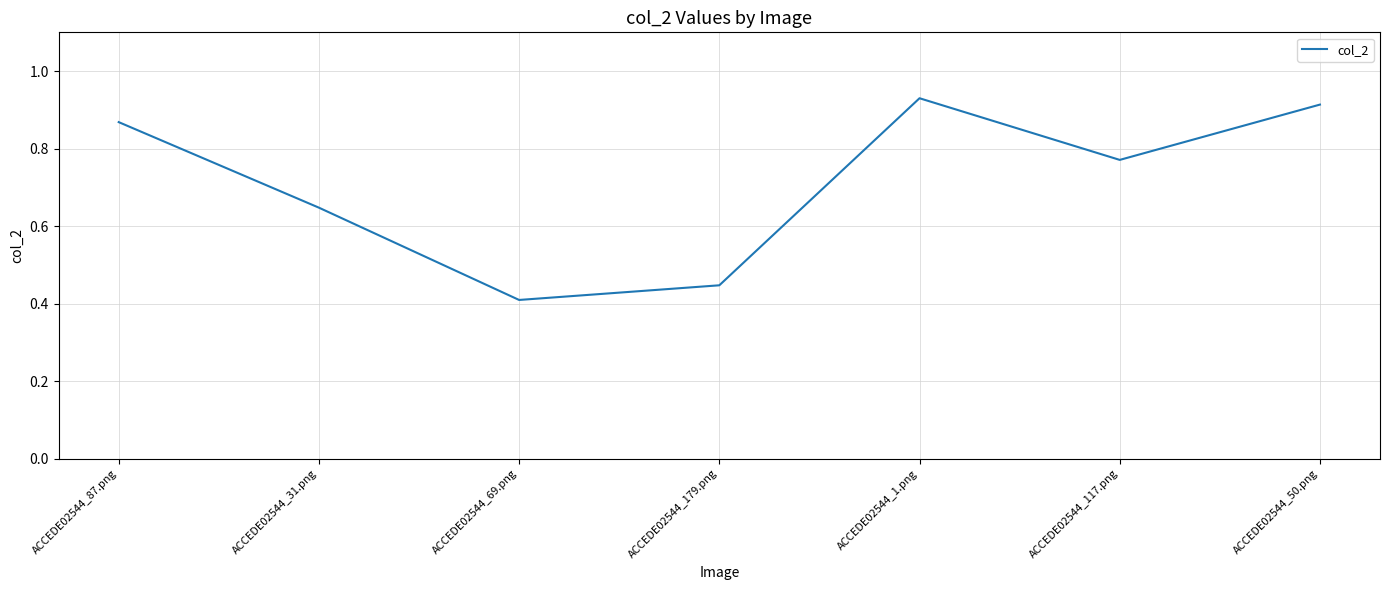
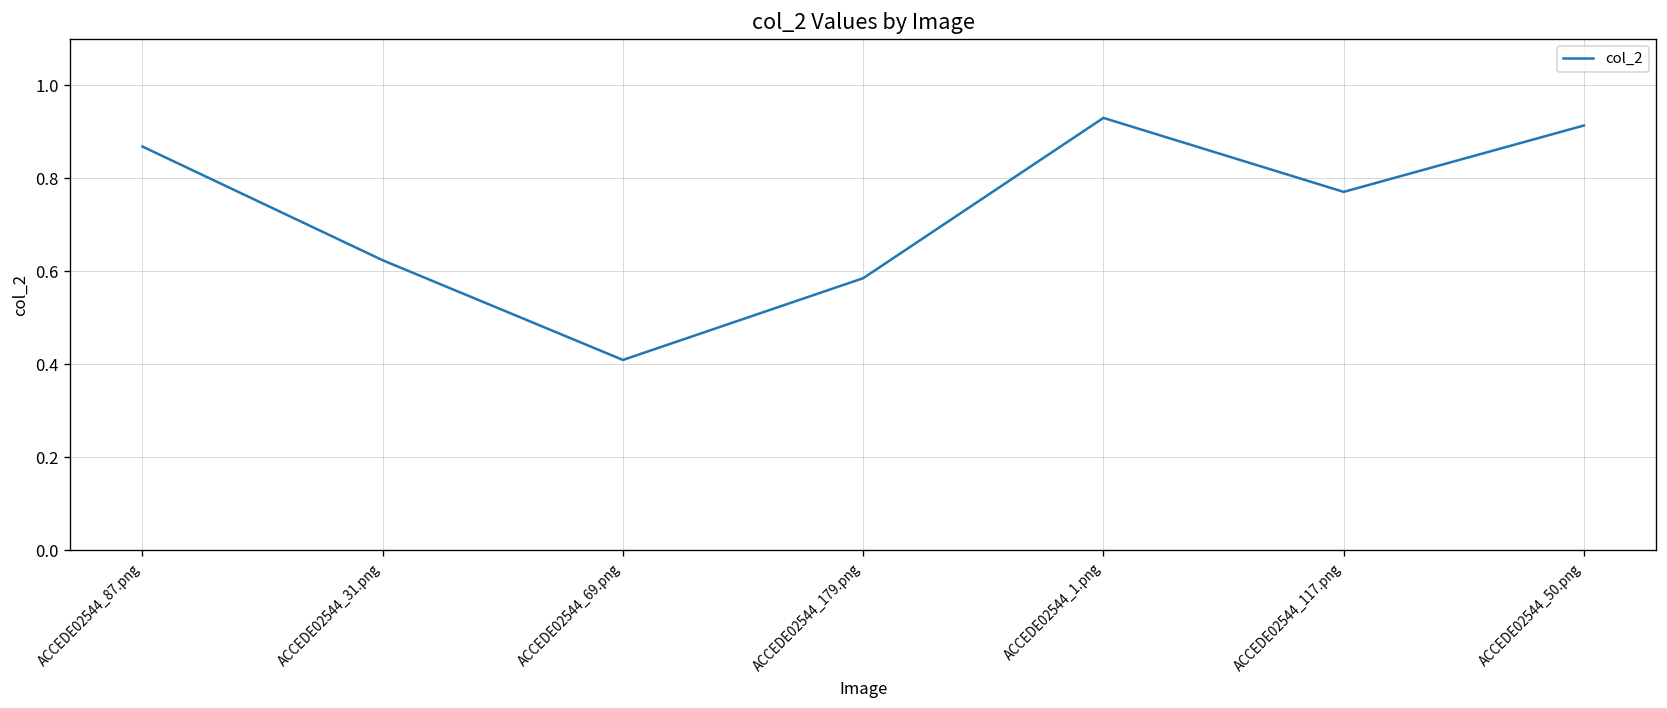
  {
    "ACCEDE02544_87.png": 0.87,
-   "ACCEDE02544_31.png": 0.65,
+   "ACCEDE02544_31.png": 0.62,
    "ACCEDE02544_69.png": 0.41,
-   "ACCEDE02544_179.png": 0.45,
+   "ACCEDE02544_179.png": 0.59,
    "ACCEDE02544_1.png": 0.93,
    "ACCEDE02544_117.png": 0.77,
    "ACCEDE02544_50.png": 0.91
  }
